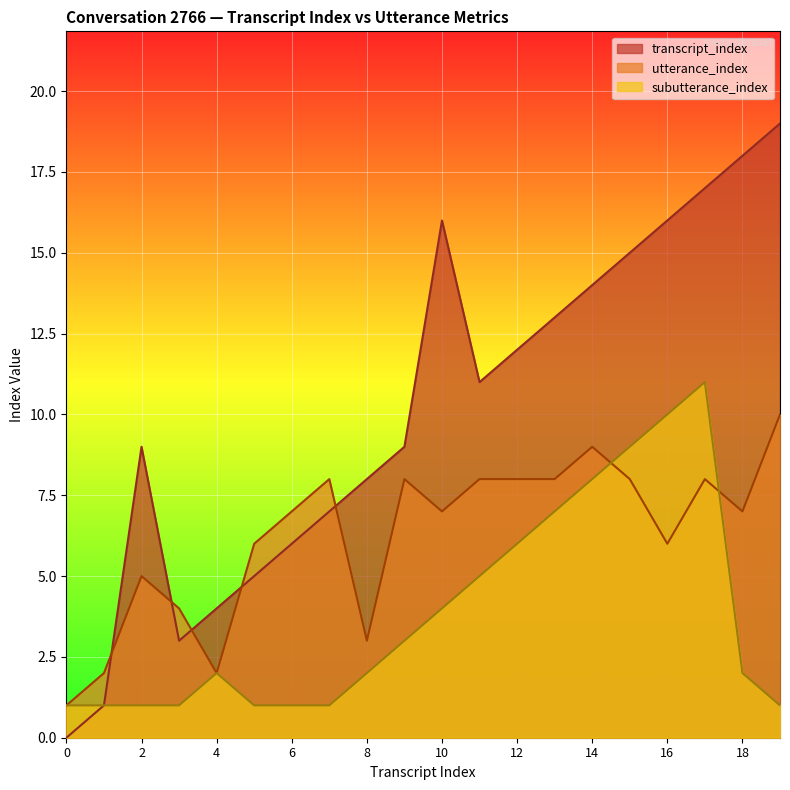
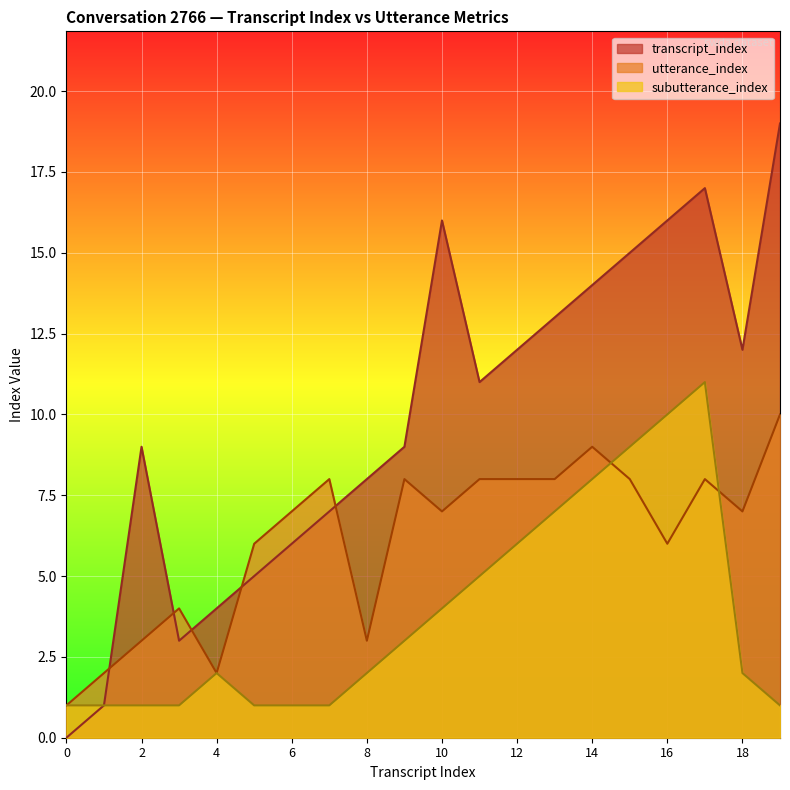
  {
    "transcript_index": {
      "0": 0,
      "2": 9,
      "4": 4,
      "6": 6,
      "8": 8,
      "10": 16,
      "12": 12,
      "14": 14,
      "16": 16,
-     "18": 18
+     "18": 12
    },
    "utterance_index": {
-     "2": 5,
+     "2": 3,
      "6": 7,
      "8": 3,
      "10": 7,
      "12": 8,
      "14": 9,
      "16": 6,
      "18": 7
    },
    "subutterance_index": {
      "2": 1,
      "6": 1,
      "8": 2,
      "10": 4,
      "12": 6,
      "14": 8,
      "16": 10,
      "18": 2
    }
  }
